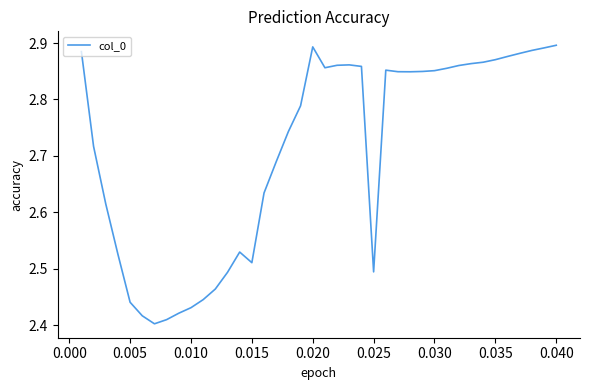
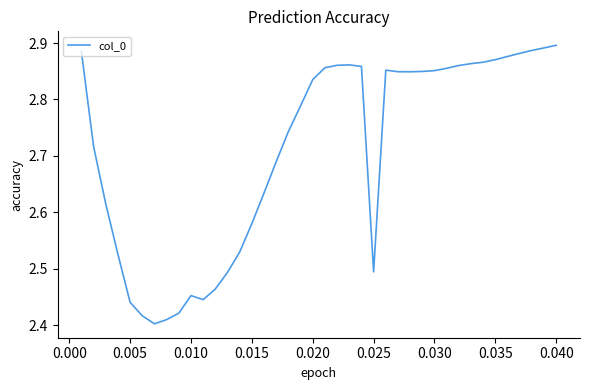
  {
    "0.005": 2.44,
-   "0.010": 2.43,
-   "0.015": 2.51,
-   "0.020": 2.89,
+   "0.010": 2.45,
+   "0.015": 2.58,
+   "0.020": 2.84,
    "0.025": 2.49,
    "0.030": 2.85,
    "0.035": 2.87,
    "0.040": 2.90
  }
